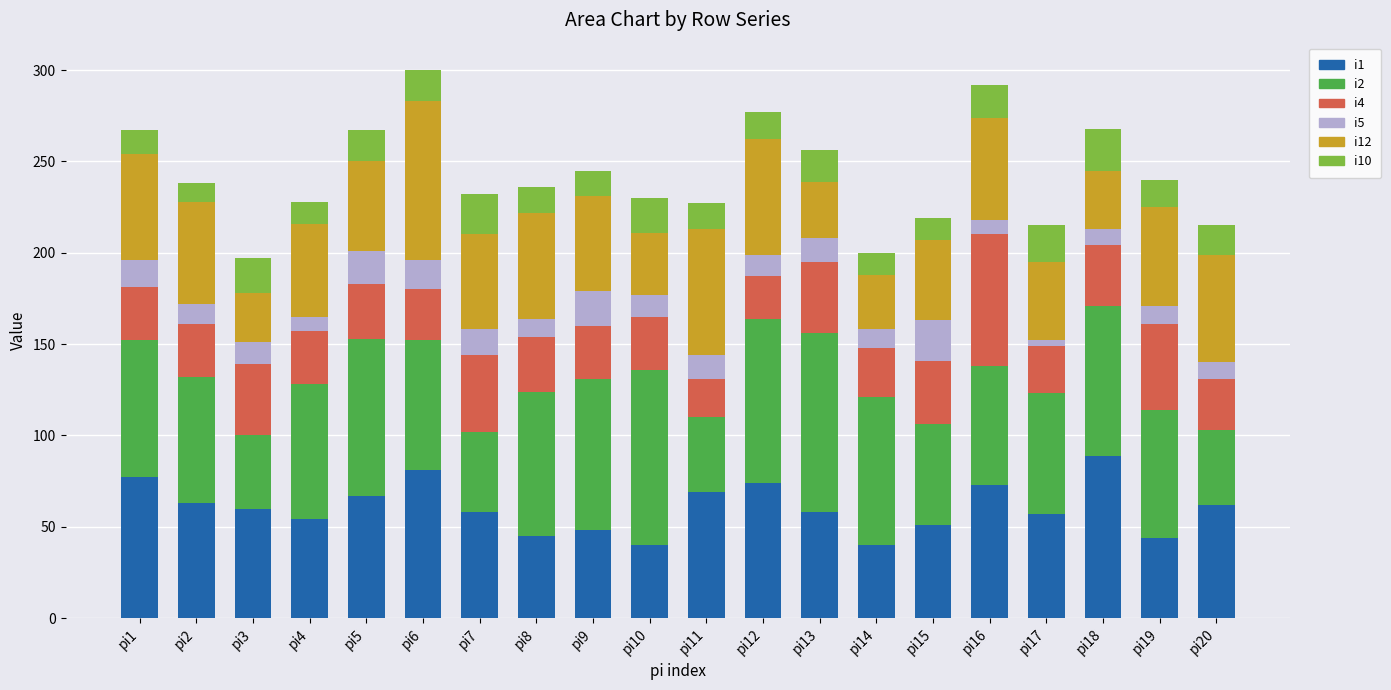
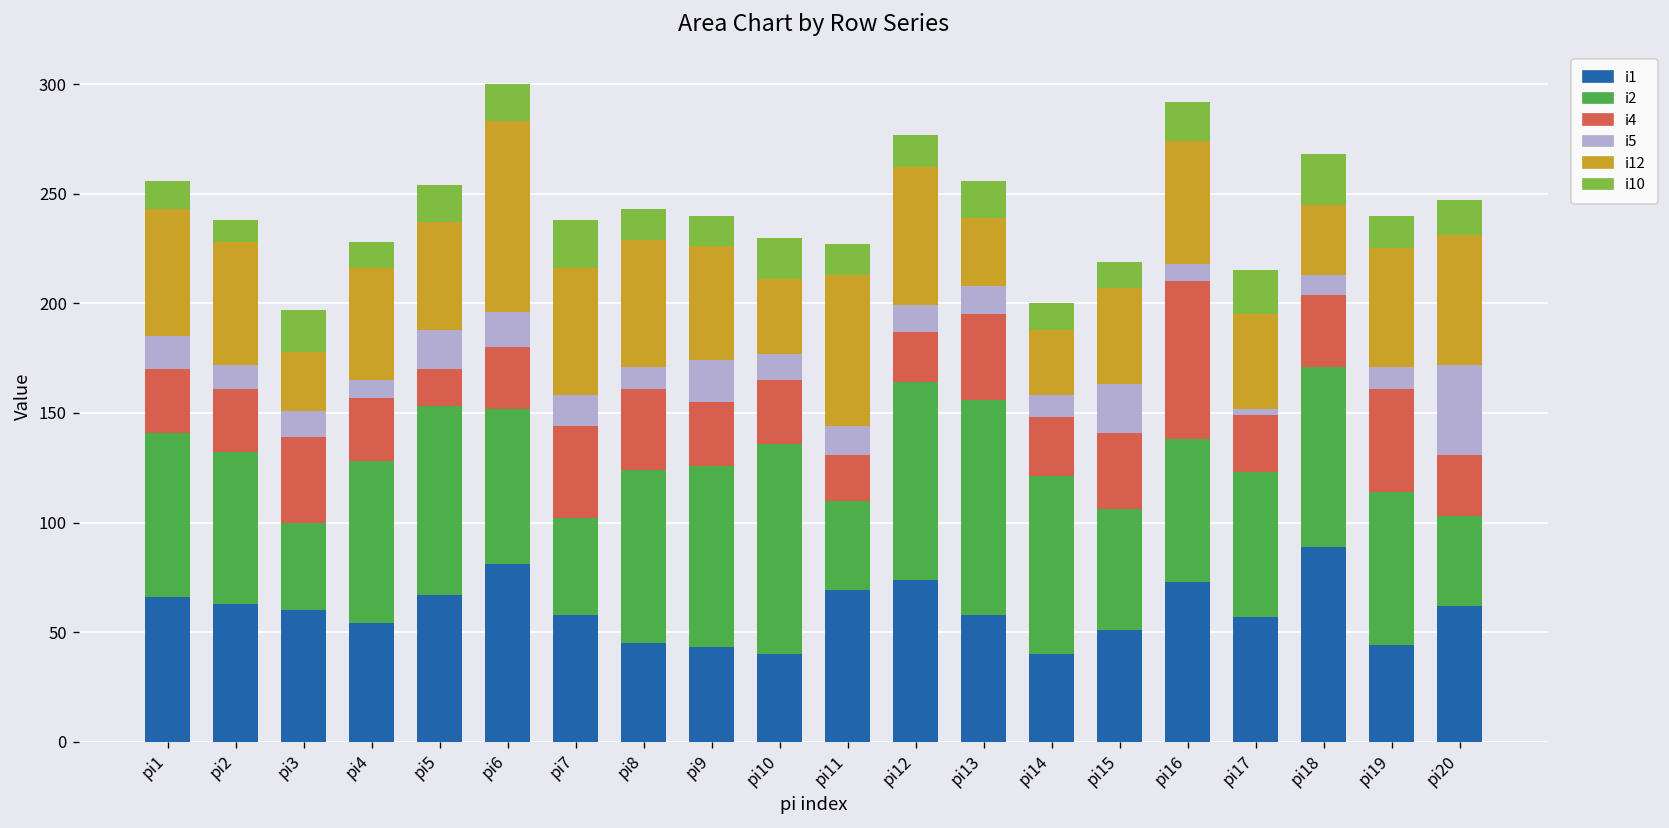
  {
    "i1": {
-     "pi1": 77,
+     "pi1": 66,
      "pi2": 63,
      "pi3": 60,
      "pi4": 54,
      "pi5": 67,
      "pi6": 81,
      "pi7": 58,
      "pi8": 45,
-     "pi9": 48,
+     "pi9": 43,
      "pi10": 40,
      "pi11": 69,
      "pi12": 74,
      "pi13": 58,
      "pi14": 40,
      "pi15": 51,
      "pi16": 73,
      "pi17": 57,
      "pi18": 89,
      "pi19": 44,
      "pi20": 62
    },
    "i4": {
      "pi1": 29,
      "pi2": 29,
      "pi3": 39,
      "pi4": 29,
-     "pi5": 30,
+     "pi5": 17,
      "pi6": 28,
      "pi7": 42,
-     "pi8": 30,
+     "pi8": 37,
      "pi9": 29,
      "pi10": 29,
      "pi11": 21,
      "pi12": 23,
      "pi13": 39,
      "pi14": 27,
      "pi15": 35,
      "pi16": 72,
      "pi17": 26,
      "pi18": 33,
      "pi19": 47,
      "pi20": 28
    },
    "i5": {
      "pi1": 15,
      "pi2": 11,
      "pi3": 12,
      "pi4": 8,
      "pi5": 18,
      "pi6": 16,
      "pi7": 14,
      "pi8": 10,
      "pi9": 19,
      "pi10": 12,
      "pi11": 13,
      "pi12": 12,
      "pi13": 13,
      "pi14": 10,
      "pi15": 22,
      "pi16": 8,
      "pi17": 3,
      "pi18": 9,
      "pi19": 10,
-     "pi20": 9
+     "pi20": 41
    },
    "i12": {
      "pi1": 58,
      "pi2": 56,
      "pi3": 27,
      "pi4": 51,
      "pi5": 49,
      "pi6": 87,
-     "pi7": 52,
+     "pi7": 58,
      "pi8": 58,
      "pi9": 52,
      "pi10": 34,
      "pi11": 69,
      "pi12": 63,
      "pi13": 31,
      "pi14": 30,
      "pi15": 44,
      "pi16": 56,
      "pi17": 43,
      "pi18": 32,
      "pi19": 54,
      "pi20": 59
    }
  }
